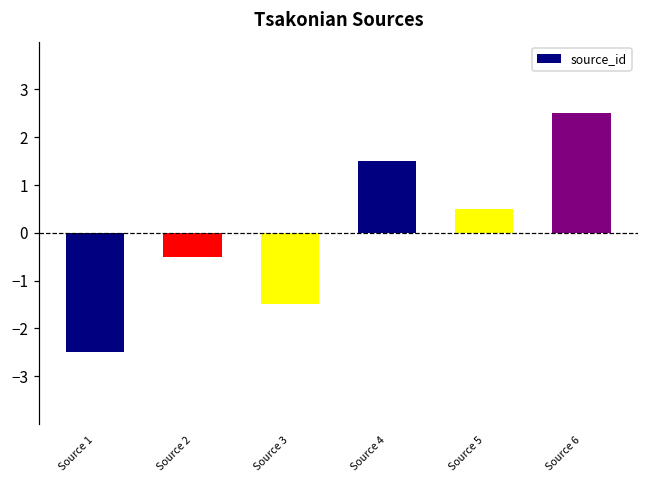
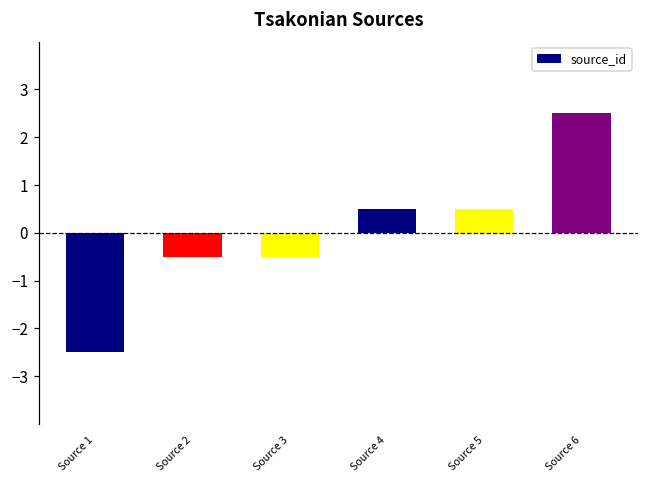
  {
    "Source 1": -2.5,
    "Source 2": -0.5,
-   "Source 3": -1.5,
-   "Source 4": 1.5,
+   "Source 3": -0.5,
+   "Source 4": 0.5,
    "Source 5": 0.5,
    "Source 6": 2.5
  }
